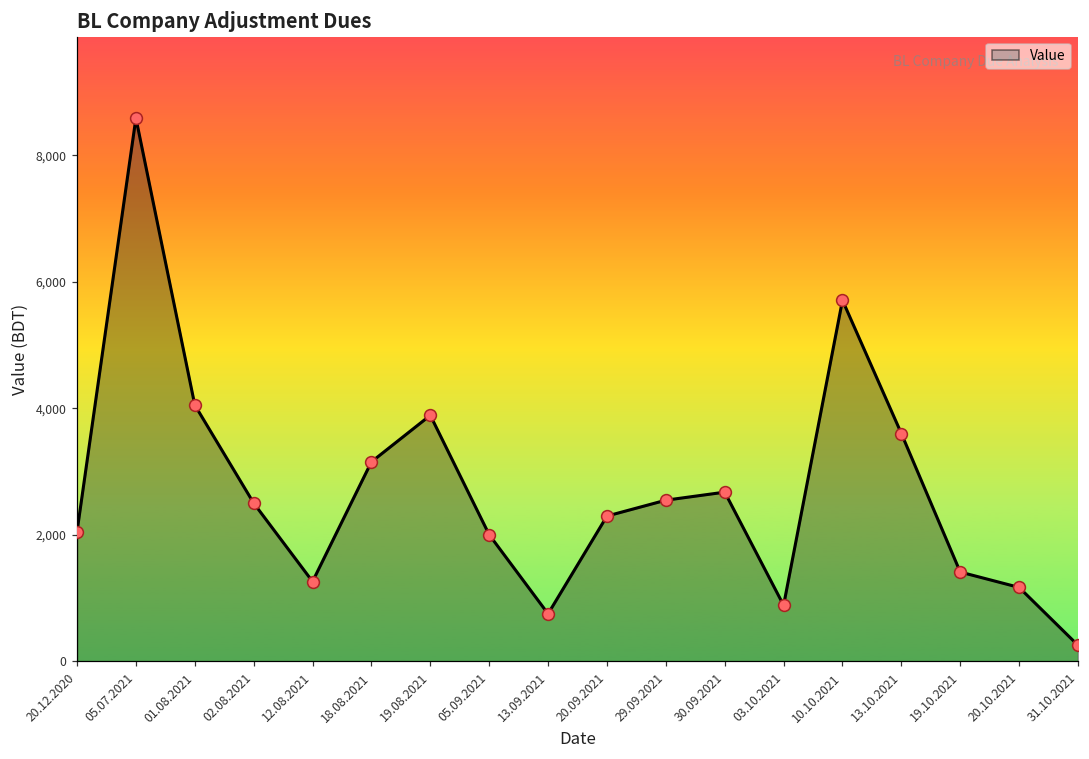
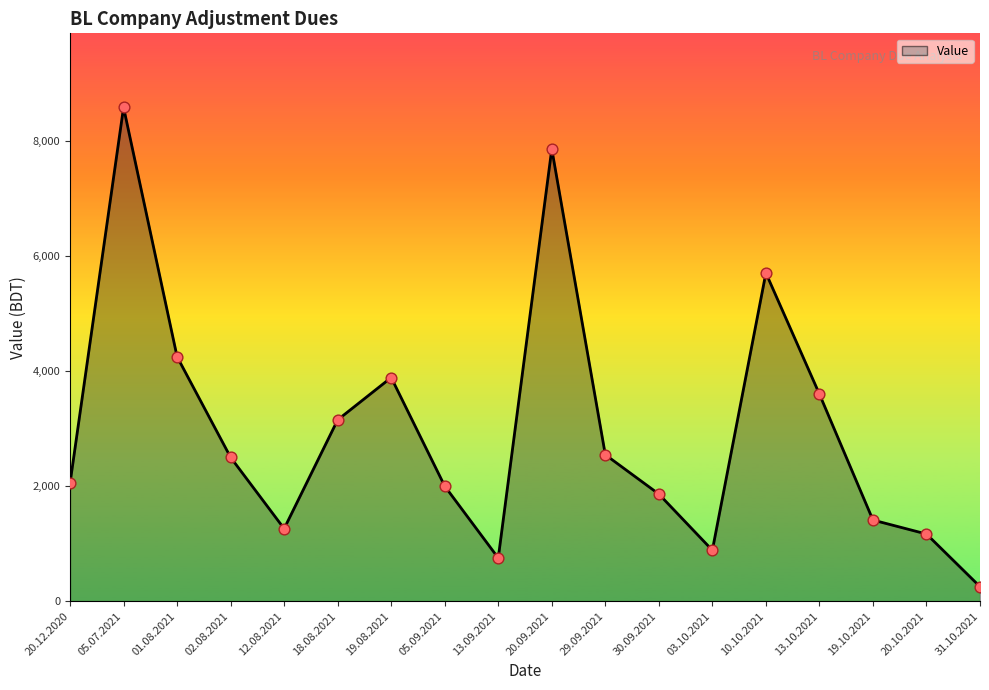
  {
    "20.12.2020": "2,100",
    "05.07.2021": "8,600",
-   "01.08.2021": "4,100",
+   "01.08.2021": "4,300",
    "02.08.2021": "2,500",
    "12.08.2021": "1,300",
    "18.08.2021": "3,200",
    "19.08.2021": "3,900",
    "05.09.2021": "2,000",
    "13.09.2021": "800",
-   "20.09.2021": "2,300",
+   "20.09.2021": "7,900",
    "29.09.2021": "2,500",
-   "30.09.2021": "2,700",
+   "30.09.2021": "1,900",
    "03.10.2021": "900",
    "10.10.2021": "5,700",
    "13.10.2021": "3,600",
    "19.10.2021": "1,400",
    "20.10.2021": "1,200",
    "31.10.2021": "300"
  }
